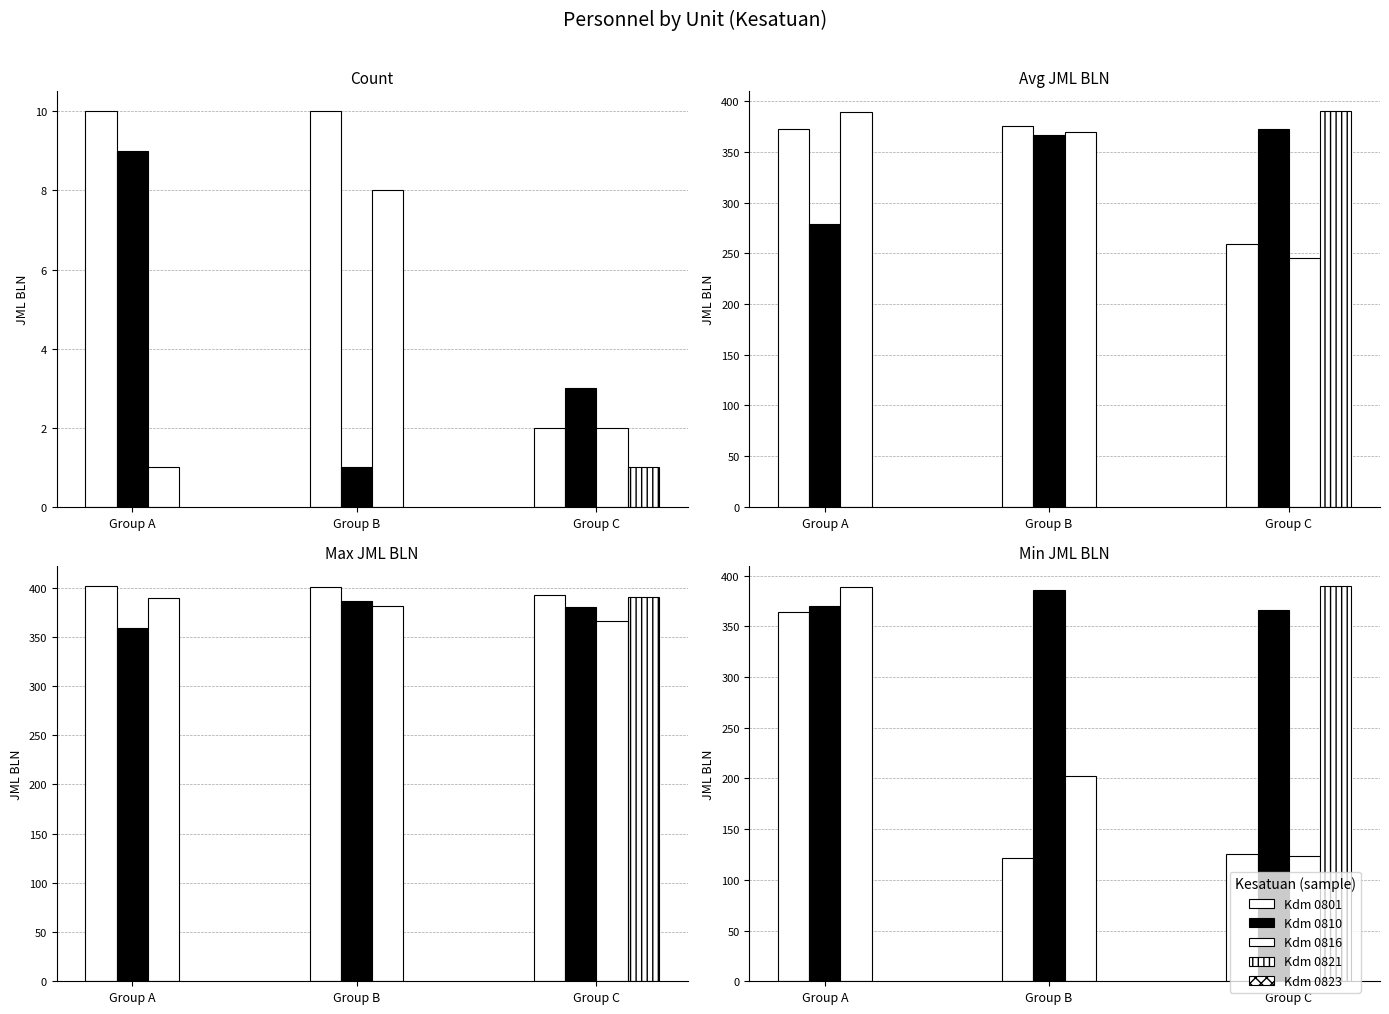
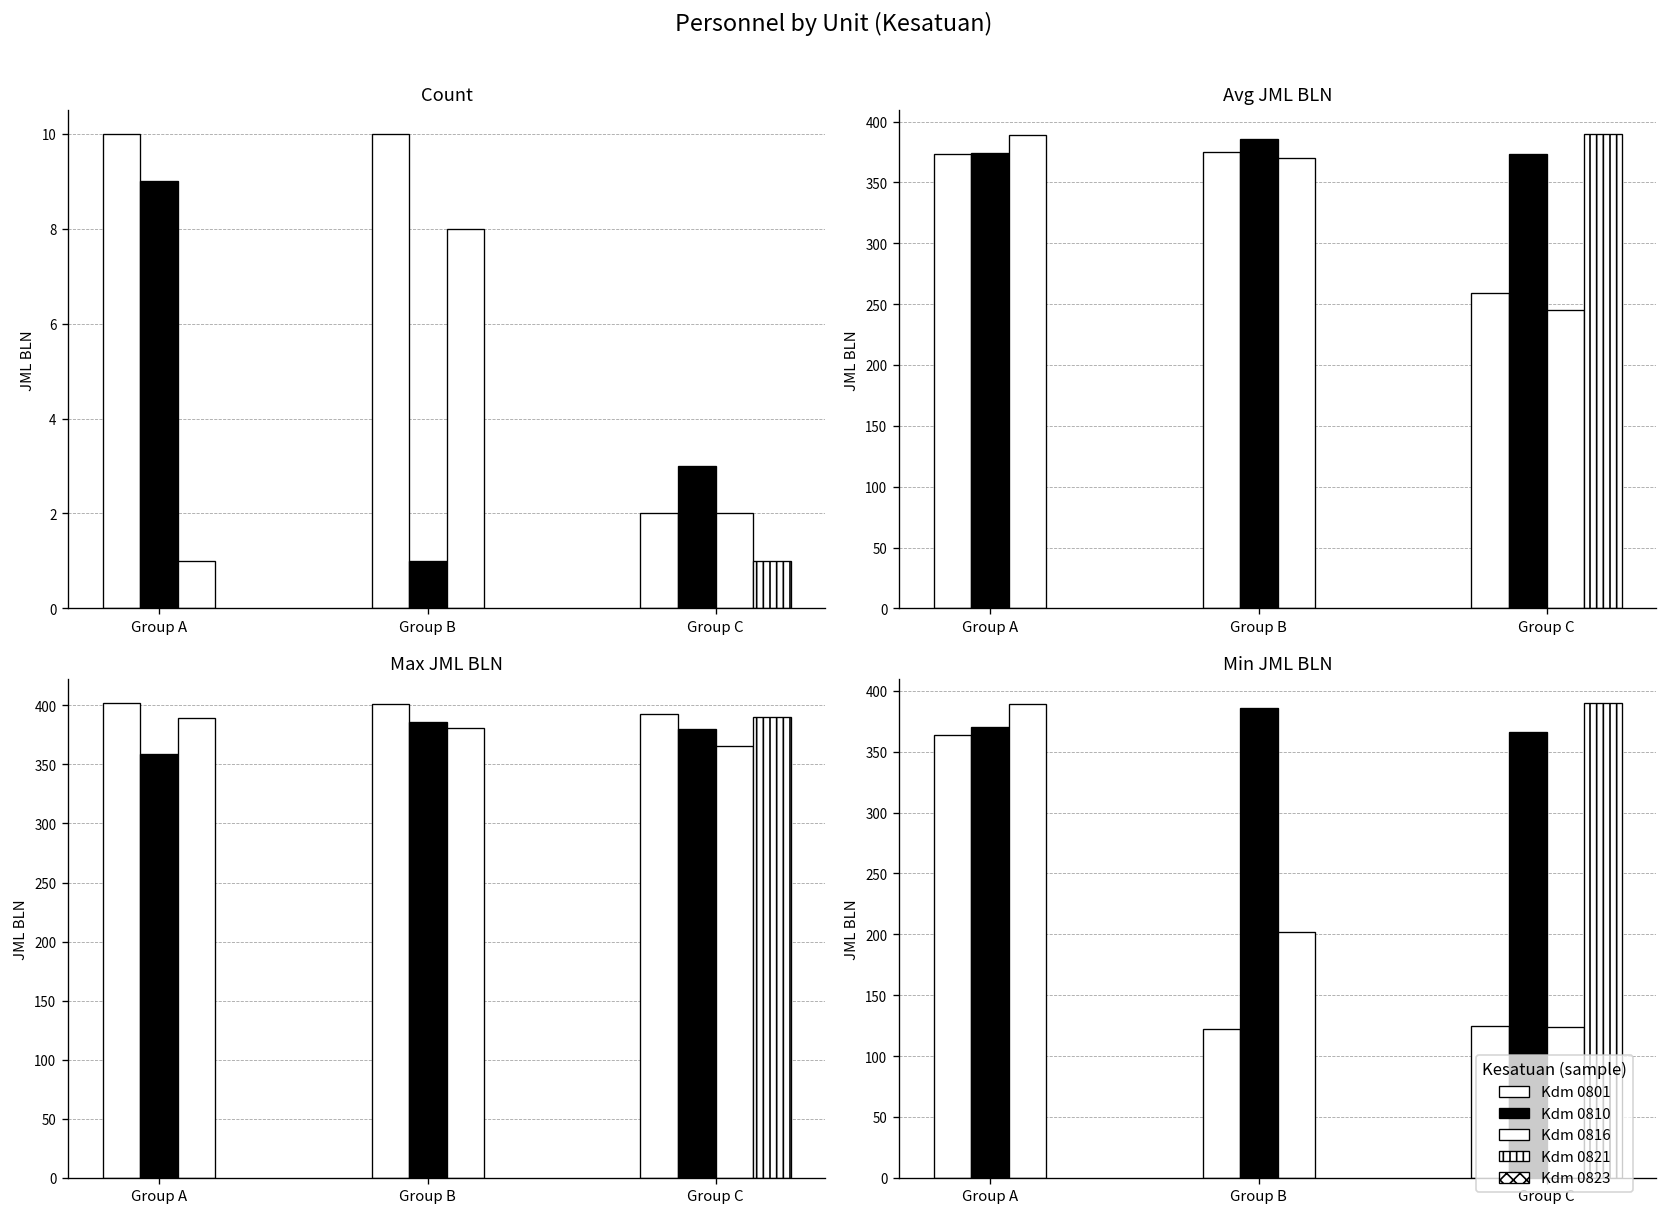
  {
    "Count": {
      "Group A": 9.0,
      "Group B": 1.0
    },
    "Avg JML BLN": {
-     "Group A": 279,
-     "Group B": 367
+     "Group A": 374,
+     "Group B": 386
    },
    "Max JML BLN": {
      "Group A": 360,
      "Group B": 390
    },
    "Min JML BLN": {
      "Group A": 370,
      "Group B": 386
    }
  }
